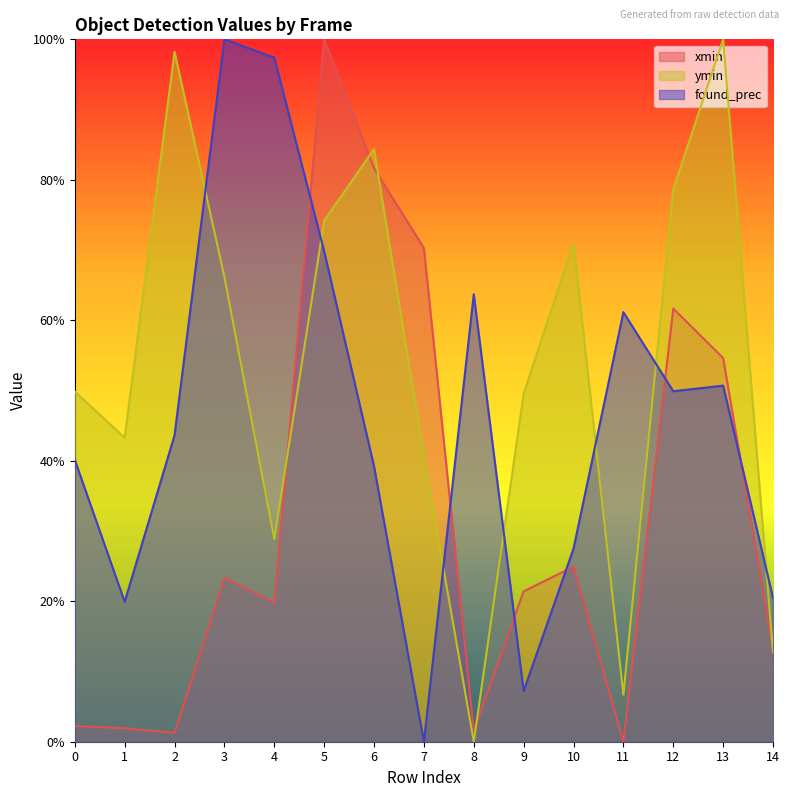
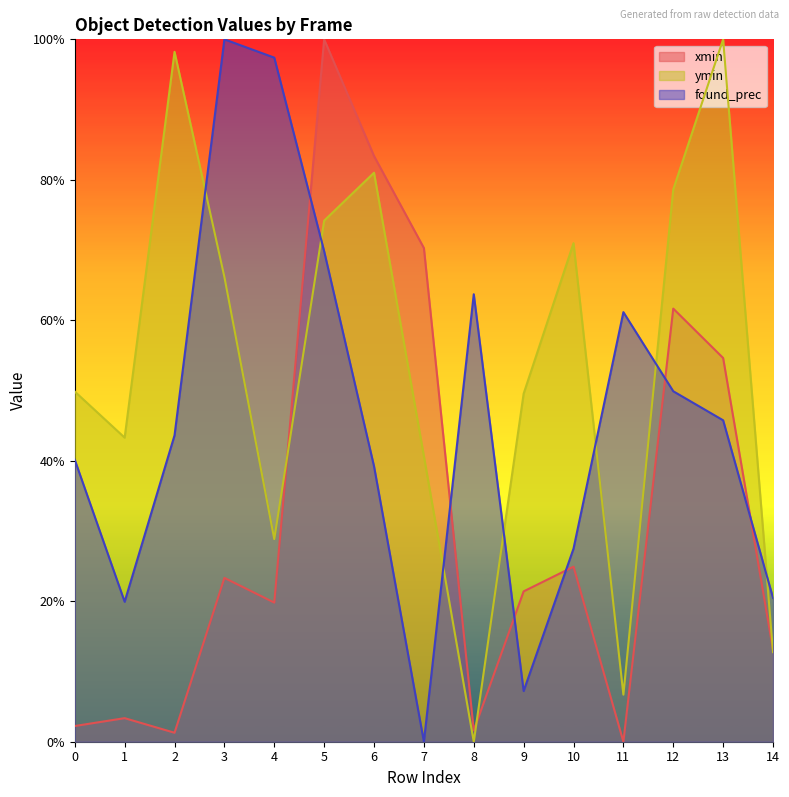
  {
    "xmin": {
      "0": "2%",
-     "1": "2%",
+     "1": "3%",
      "2": "1%",
      "3": "23%",
      "4": "20%",
      "5": "100%",
-     "6": "82%",
+     "6": "83%",
      "7": "70%",
      "8": "2%",
      "9": "21%",
      "10": "25%",
      "11": "0%",
      "12": "62%",
      "13": "55%"
    },
    "ymin": {
      "0": "50%",
      "1": "43%",
      "2": "98%",
      "3": "66%",
      "4": "29%",
      "5": "74%",
-     "6": "84%",
+     "6": "81%",
      "7": "41%",
      "8": "0%",
      "9": "50%",
      "10": "71%",
      "11": "7%",
      "12": "79%",
      "13": "100%"
    },
    "found_prec": {
      "0": "40%",
      "1": "20%",
      "2": "44%",
      "3": "100%",
      "4": "97%",
      "5": "70%",
      "6": "39%",
      "7": "0%",
      "8": "64%",
      "9": "7%",
      "10": "27%",
      "11": "61%",
      "12": "50%",
-     "13": "51%",
+     "13": "46%",
      "14": "20%"
    }
  }
